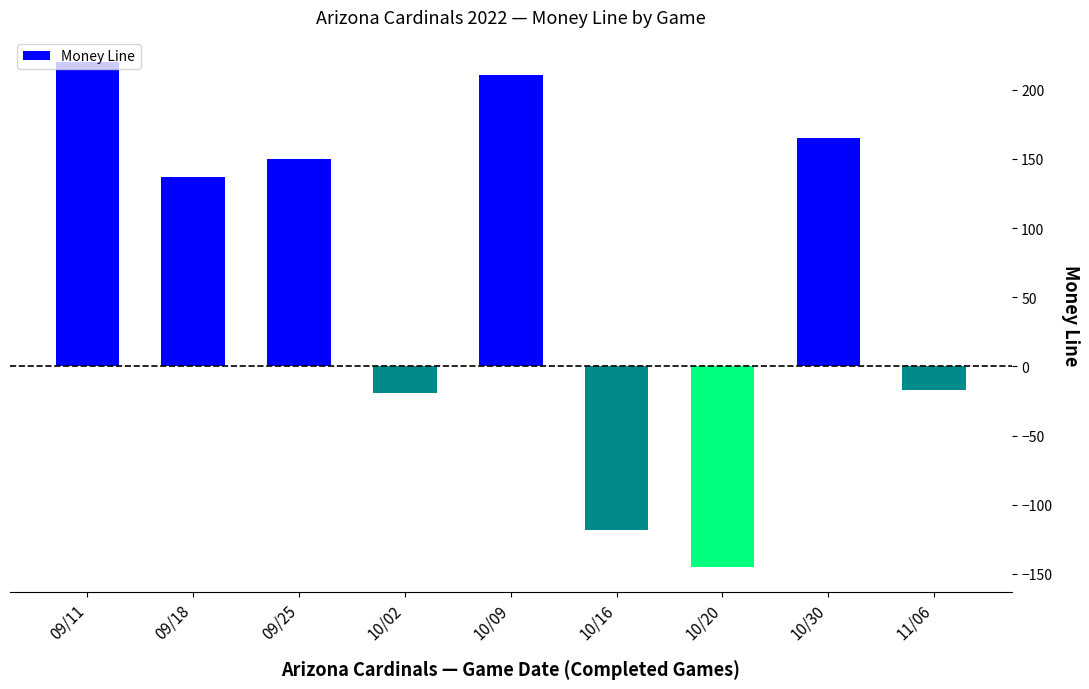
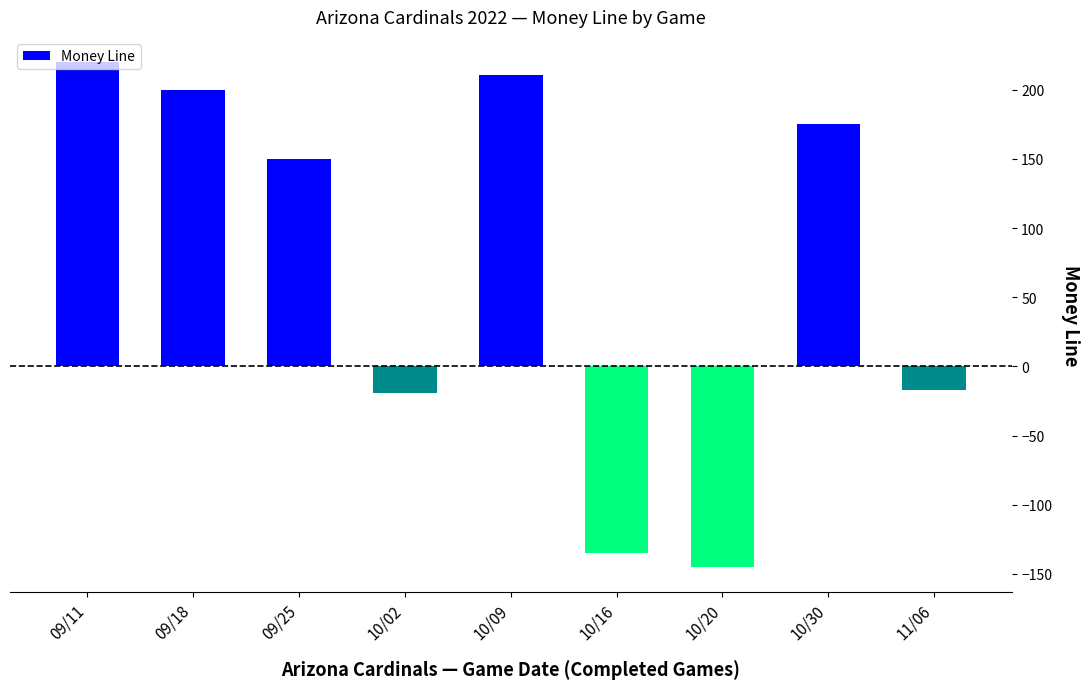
  {
-   "09/18": 137,
+   "09/18": 200,
    "09/25": 150,
    "10/02": -19,
    "10/09": 211,
-   "10/16": -118,
+   "10/16": -135,
    "10/20": -145,
-   "10/30": 165,
+   "10/30": 175,
    "11/06": -17
  }
